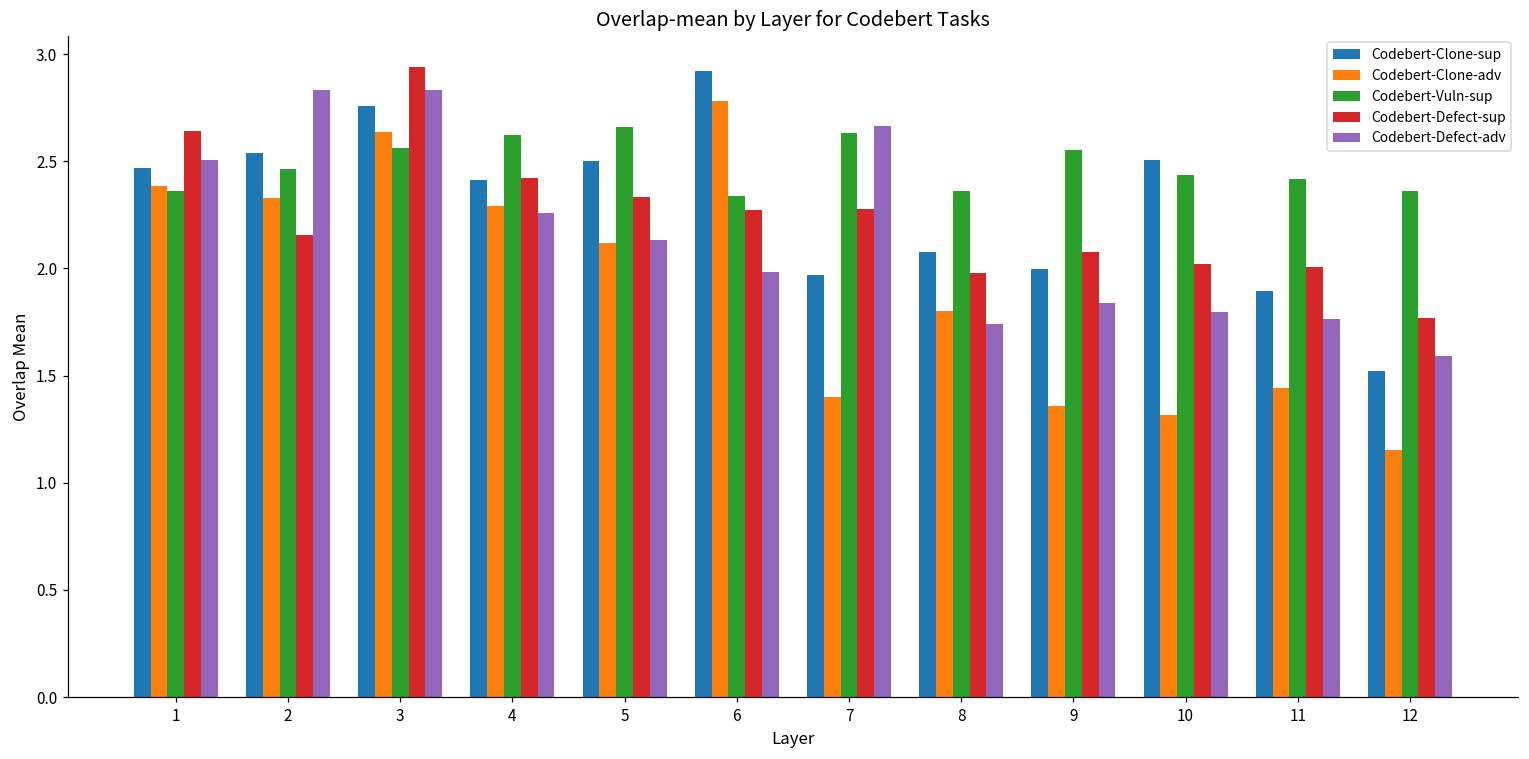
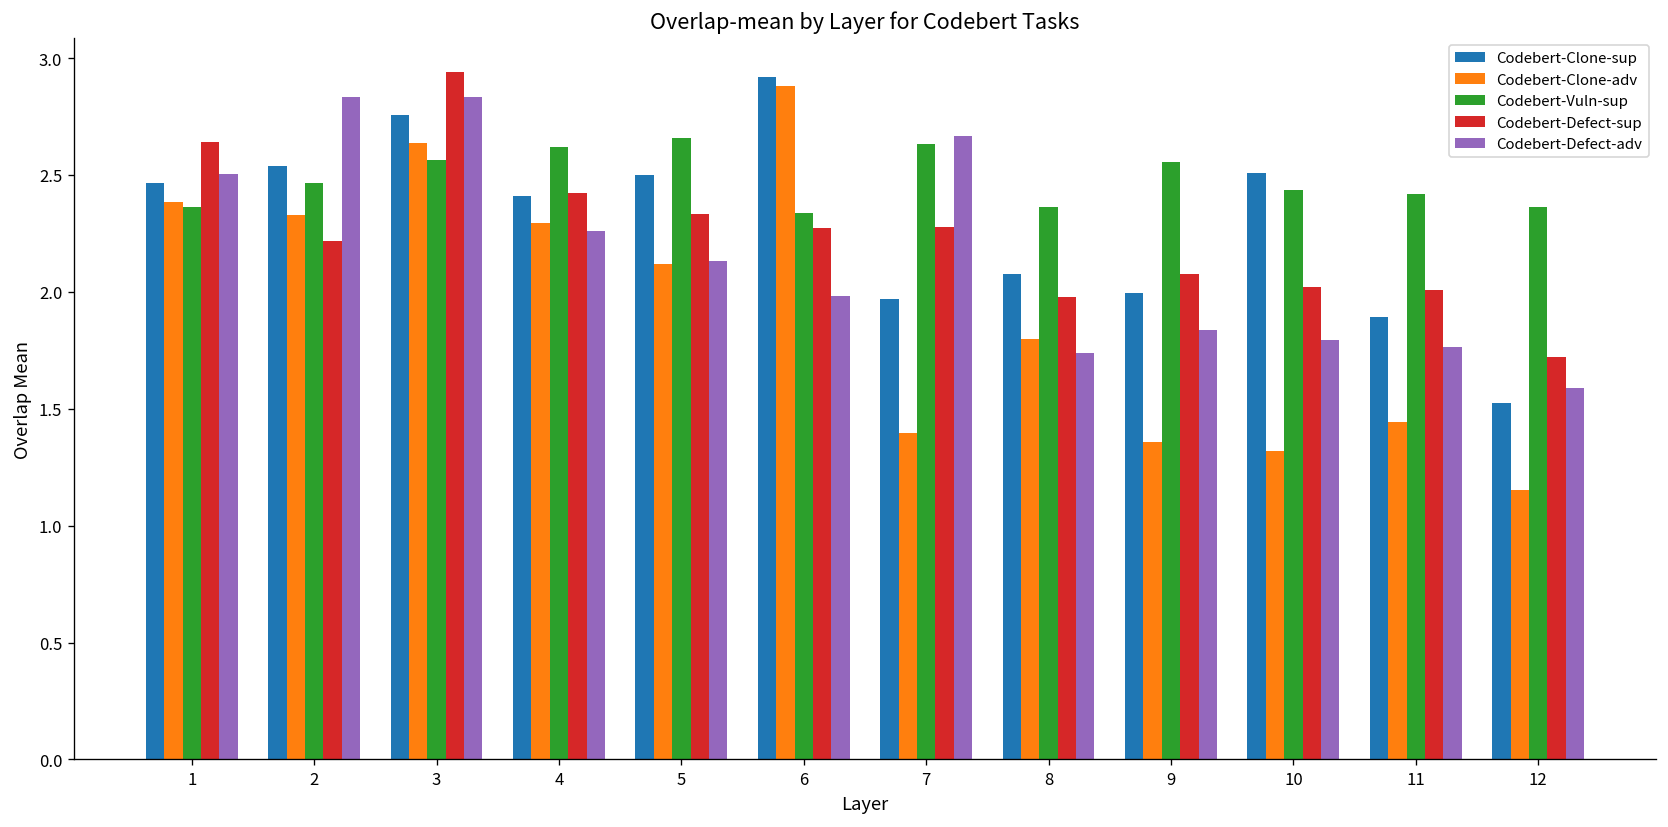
  {
    "Codebert-Clone-sup": {
      "1": 2.47,
      "2": 2.54,
      "3": 2.76,
      "4": 2.41,
      "5": 2.50,
      "6": 2.92,
      "7": 1.97,
      "8": 2.08,
      "9": 2.00,
      "10": 2.51,
      "11": 1.89,
      "12": 1.52
    },
    "Codebert-Clone-adv": {
      "1": 2.38,
      "2": 2.33,
      "3": 2.64,
      "4": 2.29,
      "5": 2.12,
-     "6": 2.78,
+     "6": 2.88,
      "7": 1.40,
      "8": 1.80,
      "9": 1.36,
      "10": 1.32,
      "11": 1.44,
      "12": 1.15
    },
    "Codebert-Vuln-sup": {
      "1": 2.36,
      "2": 2.46,
      "3": 2.56,
      "4": 2.62,
      "5": 2.66,
      "6": 2.34,
      "7": 2.63,
      "8": 2.36,
      "9": 2.55,
      "10": 2.44,
      "11": 2.42,
      "12": 2.36
    },
    "Codebert-Defect-sup": {
      "1": 2.64,
-     "2": 2.15,
+     "2": 2.22,
      "3": 2.94,
      "4": 2.42,
      "5": 2.33,
      "6": 2.27,
      "7": 2.28,
      "8": 1.98,
      "9": 2.08,
      "10": 2.02,
      "11": 2.01,
-     "12": 1.77
+     "12": 1.72
    },
    "Codebert-Defect-adv": {
      "1": 2.51,
      "2": 2.83,
      "3": 2.83,
      "4": 2.26,
      "5": 2.13,
      "6": 1.98,
      "7": 2.67,
      "8": 1.74,
      "9": 1.84,
      "10": 1.79,
      "11": 1.76,
      "12": 1.59
    }
  }
